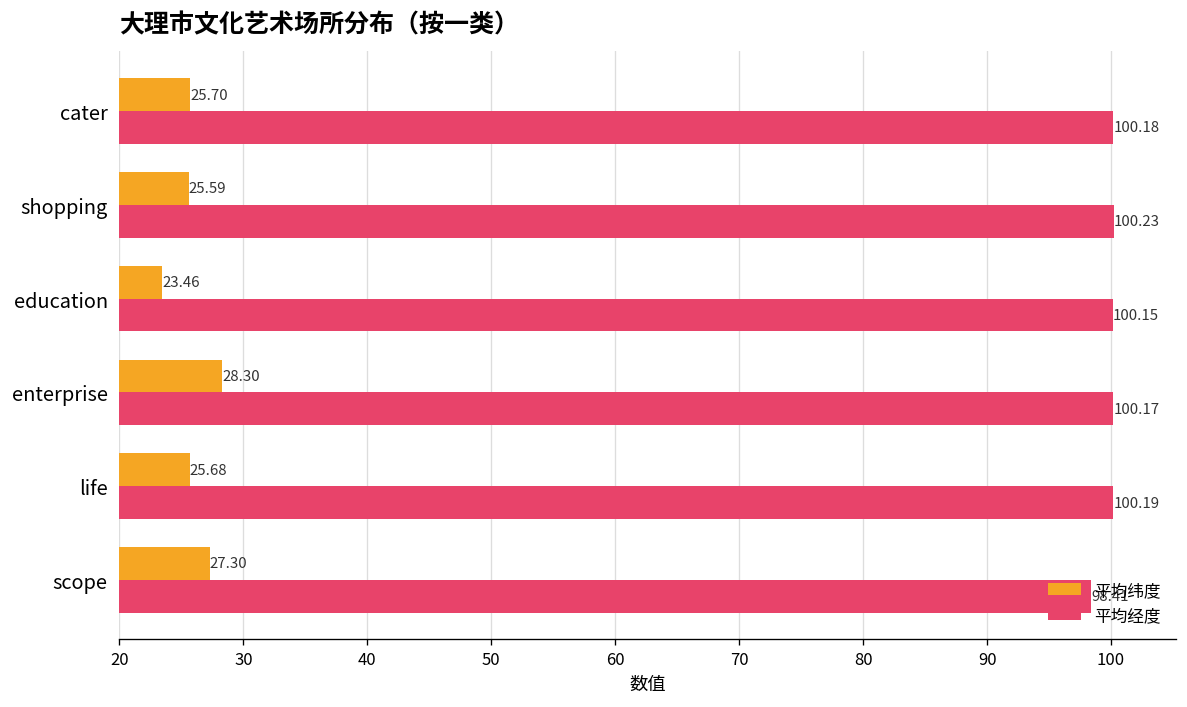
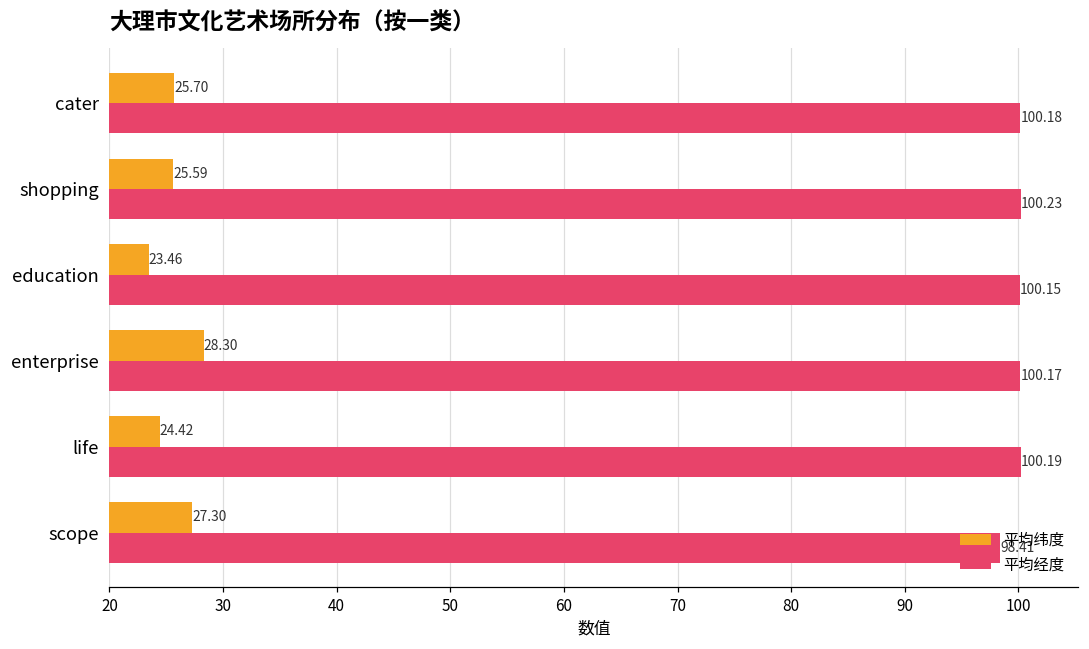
  {
    "平均纬度": {
      "cater": 25.70,
      "shopping": 25.59,
      "education": 23.46,
      "enterprise": 28.30,
-     "life": 25.68,
+     "life": 24.42,
      "scope": 27.30
    },
    "平均经度": {
      "cater": 100.18,
      "shopping": 100.23,
      "education": 100.15,
      "enterprise": 100.17,
      "life": 100.19,
      "scope": 98.41
    }
  }
